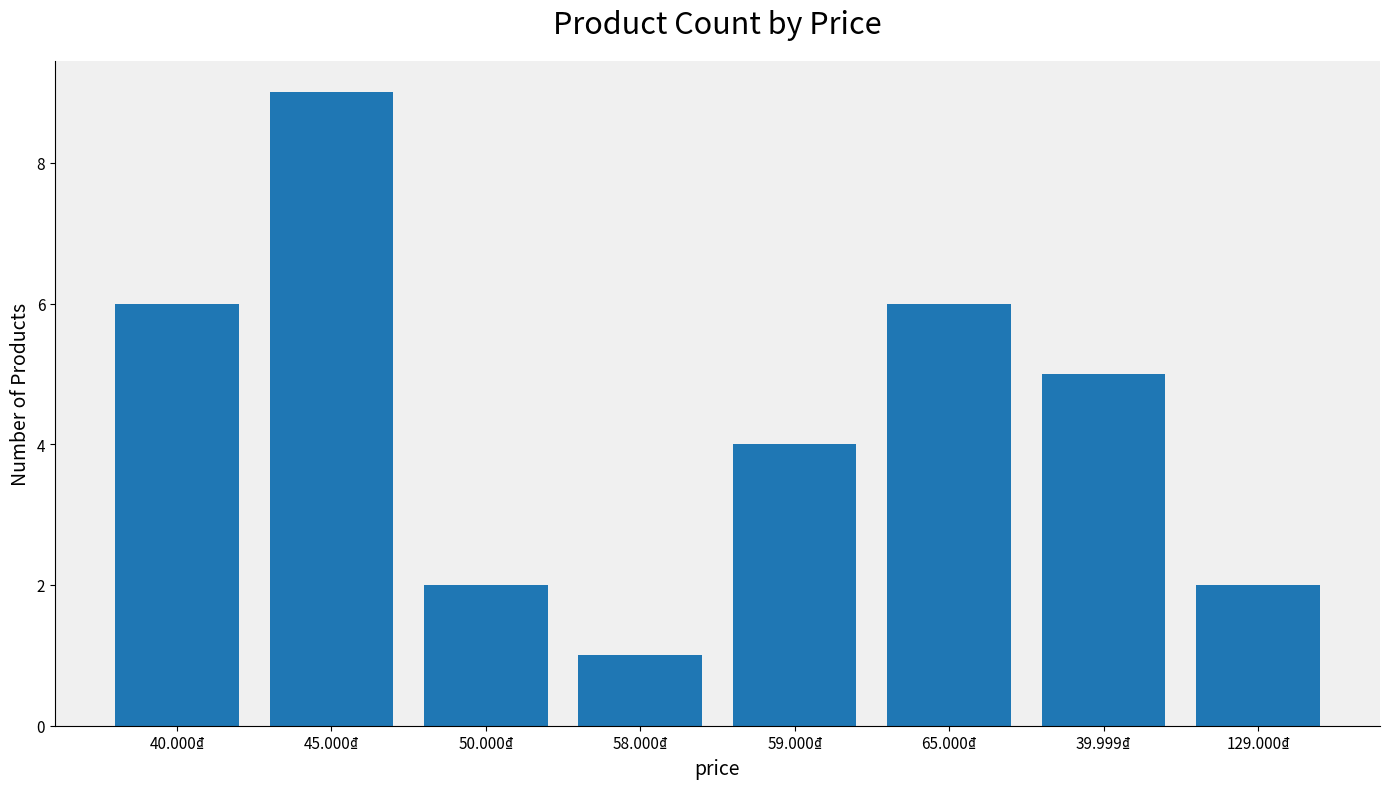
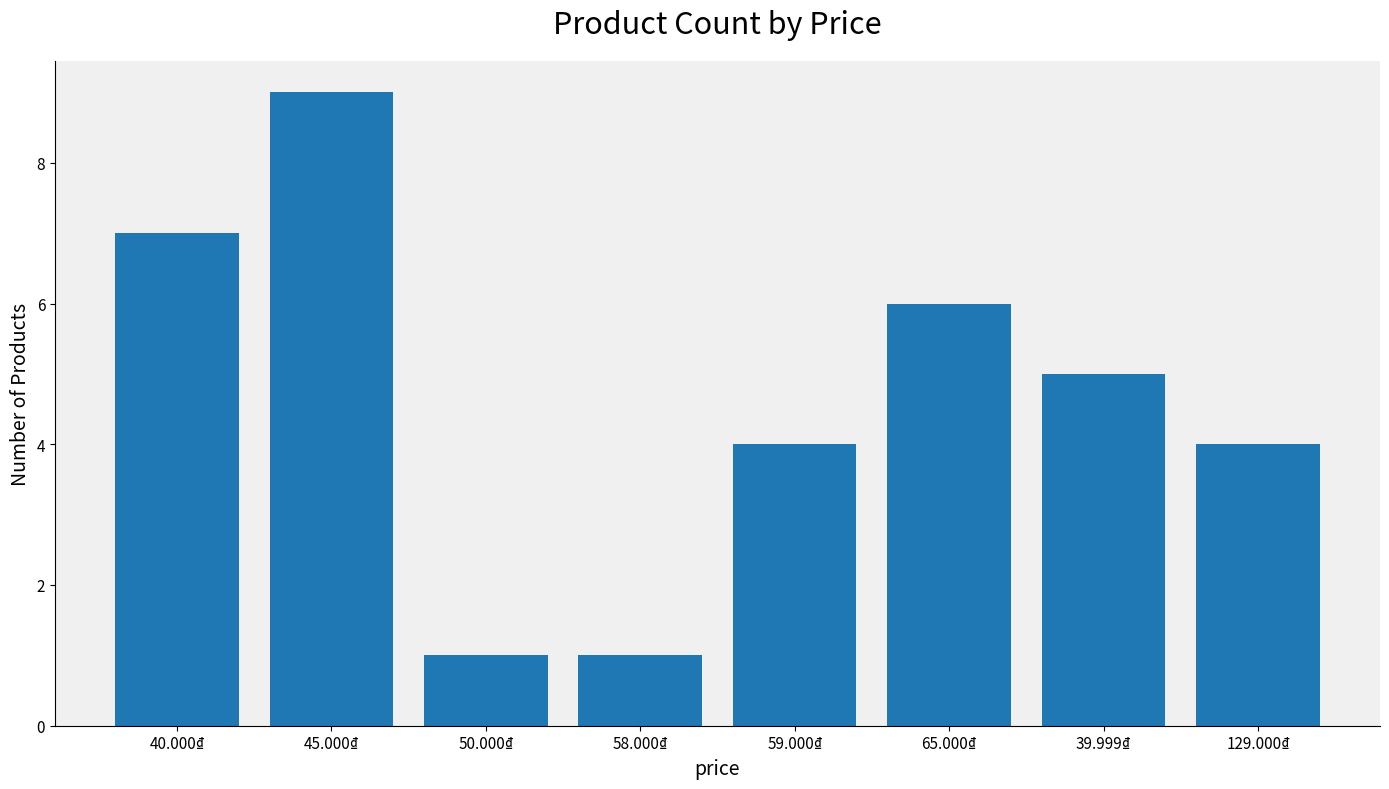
  {
-   "40.000₫": 6,
+   "40.000₫": 7,
    "45.000₫": 9,
-   "50.000₫": 2,
+   "50.000₫": 1,
    "58.000₫": 1,
    "59.000₫": 4,
    "65.000₫": 6,
    "39.999₫": 5,
-   "129.000₫": 2
+   "129.000₫": 4
  }
